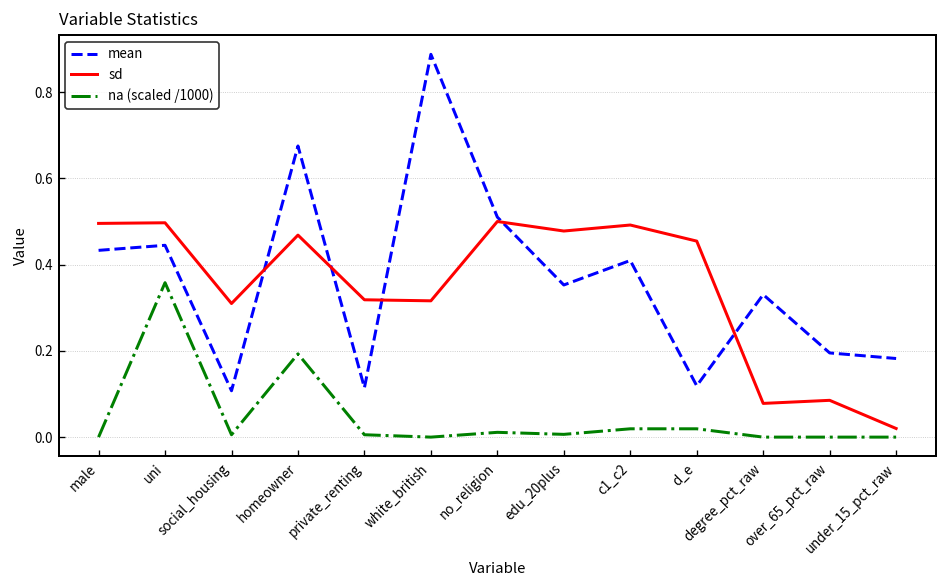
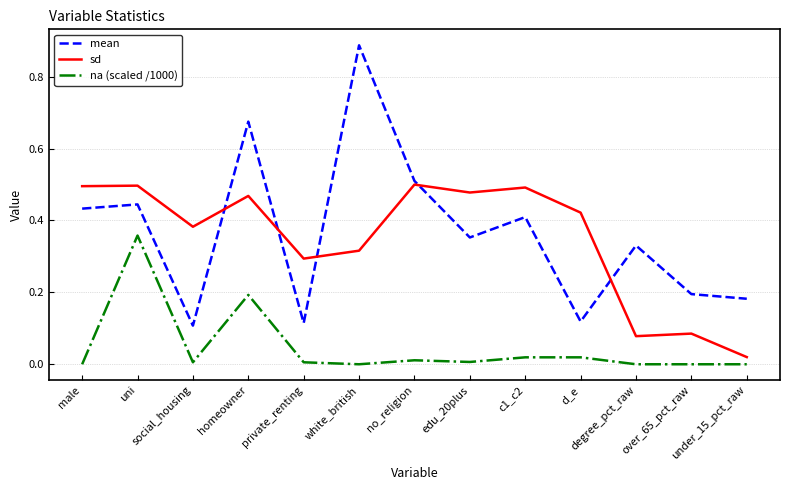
  {
    "mean": {
      "male": 0.43,
      "uni": 0.44,
      "social_housing": 0.11,
      "homeowner": 0.68,
      "private_renting": 0.11,
      "white_british": 0.89,
      "no_religion": 0.51,
      "edu_20plus": 0.35,
      "c1_c2": 0.41,
      "d_e": 0.12,
      "degree_pct_raw": 0.33,
      "over_65_pct_raw": 0.20,
      "under_15_pct_raw": 0.18
    },
    "sd": {
      "male": 0.50,
      "uni": 0.50,
-     "social_housing": 0.31,
+     "social_housing": 0.38,
      "homeowner": 0.47,
-     "private_renting": 0.32,
+     "private_renting": 0.29,
      "white_british": 0.32,
      "no_religion": 0.50,
      "edu_20plus": 0.48,
      "c1_c2": 0.49,
-     "d_e": 0.45,
+     "d_e": 0.42,
      "degree_pct_raw": 0.08,
      "over_65_pct_raw": 0.09,
      "under_15_pct_raw": 0.02
    },
    "na (scaled /1000)": {
      "male": 0.00,
      "uni": 0.36,
      "social_housing": 0.01,
      "homeowner": 0.19,
      "private_renting": 0.01,
      "white_british": 0.00,
      "no_religion": 0.01,
      "edu_20plus": 0.01,
      "c1_c2": 0.02,
      "d_e": 0.02,
      "degree_pct_raw": 0.00,
      "over_65_pct_raw": 0.00,
      "under_15_pct_raw": 0.00
    }
  }
